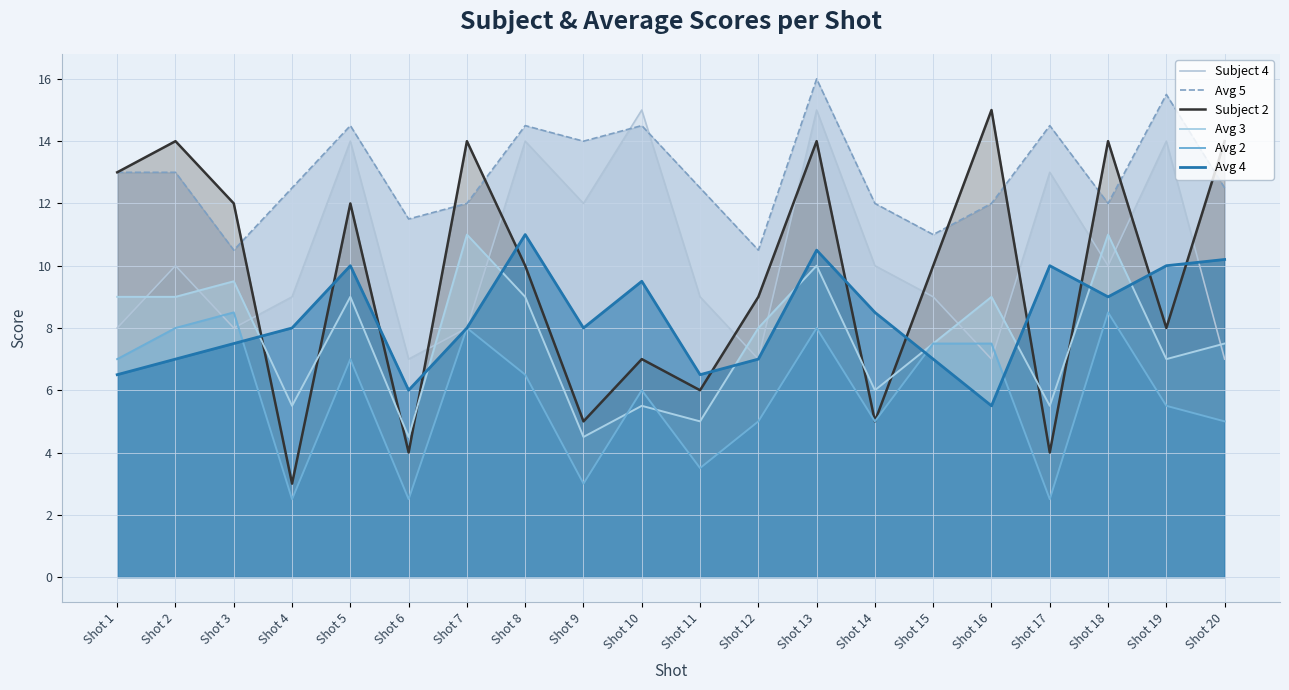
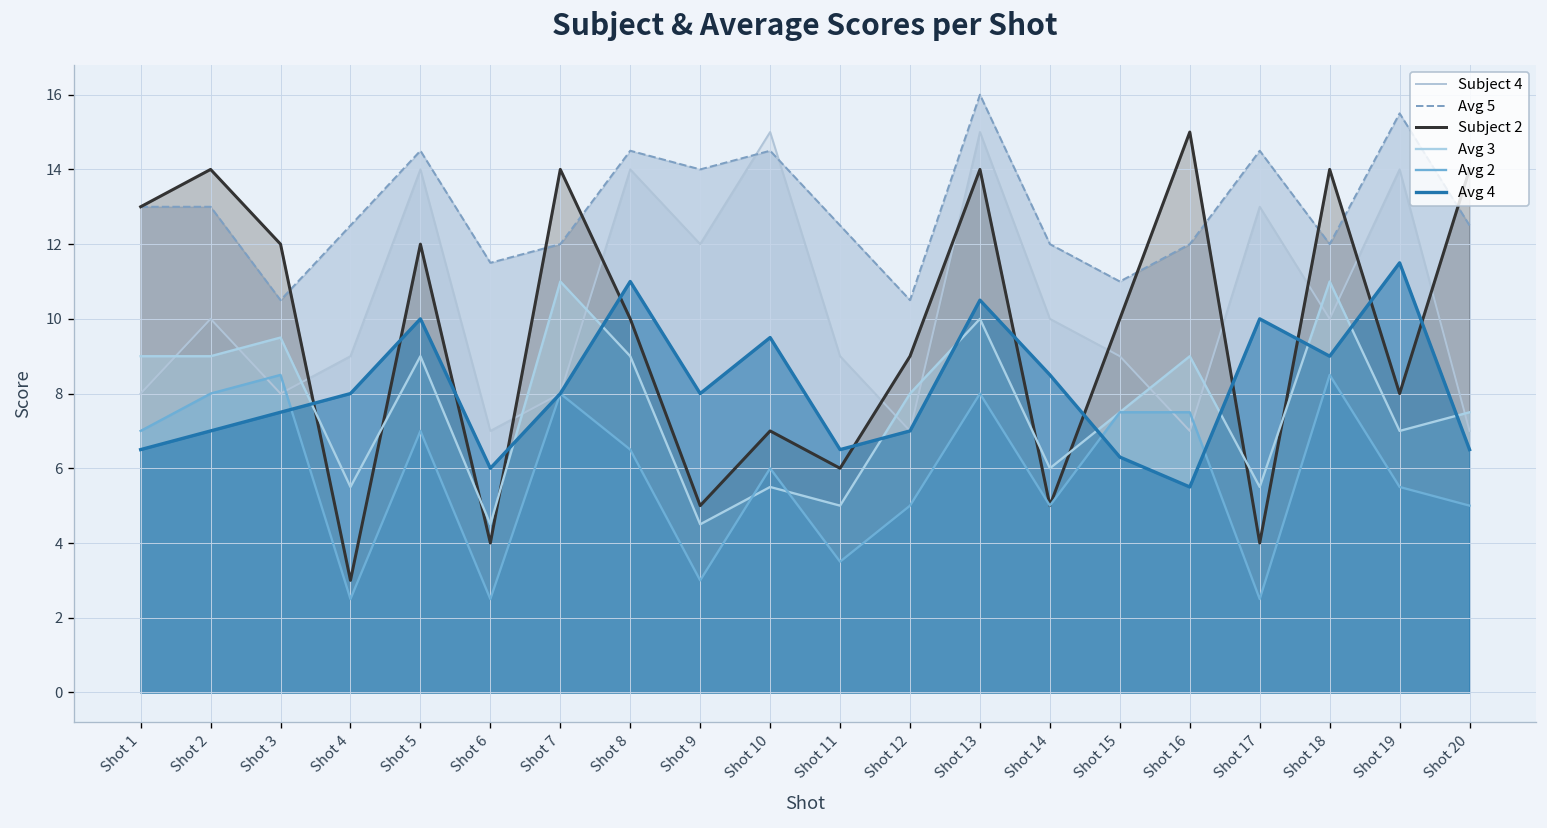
  {
    "Subject 2": {
      "Shot 2": 14.0,
      "Shot 3": 12.0,
      "Shot 4": 3.0,
      "Shot 5": 12.0,
      "Shot 6": 4.0,
      "Shot 7": 14.0,
      "Shot 8": 10.0,
      "Shot 9": 5.0,
      "Shot 10": 7.0,
      "Shot 11": 6.0,
      "Shot 12": 9.0,
      "Shot 13": 14.0,
      "Shot 15": 10.0,
      "Shot 16": 15.0,
      "Shot 17": 4.0,
      "Shot 18": 14.0,
      "Shot 19": 8.0
    },
    "Avg 4": {
      "Shot 1": 6.5,
      "Shot 2": 7.0,
      "Shot 3": 7.5,
      "Shot 4": 8.0,
      "Shot 5": 10.0,
      "Shot 6": 6.0,
      "Shot 8": 11.0,
      "Shot 9": 8.0,
      "Shot 10": 9.5,
      "Shot 11": 6.5,
      "Shot 13": 10.5,
      "Shot 14": 8.5,
-     "Shot 15": 7.0,
+     "Shot 15": 6.3,
      "Shot 16": 5.5,
      "Shot 17": 10.0,
      "Shot 18": 9.0,
-     "Shot 19": 10.0,
-     "Shot 20": 10.2
+     "Shot 19": 11.5,
+     "Shot 20": 6.5
    }
  }
